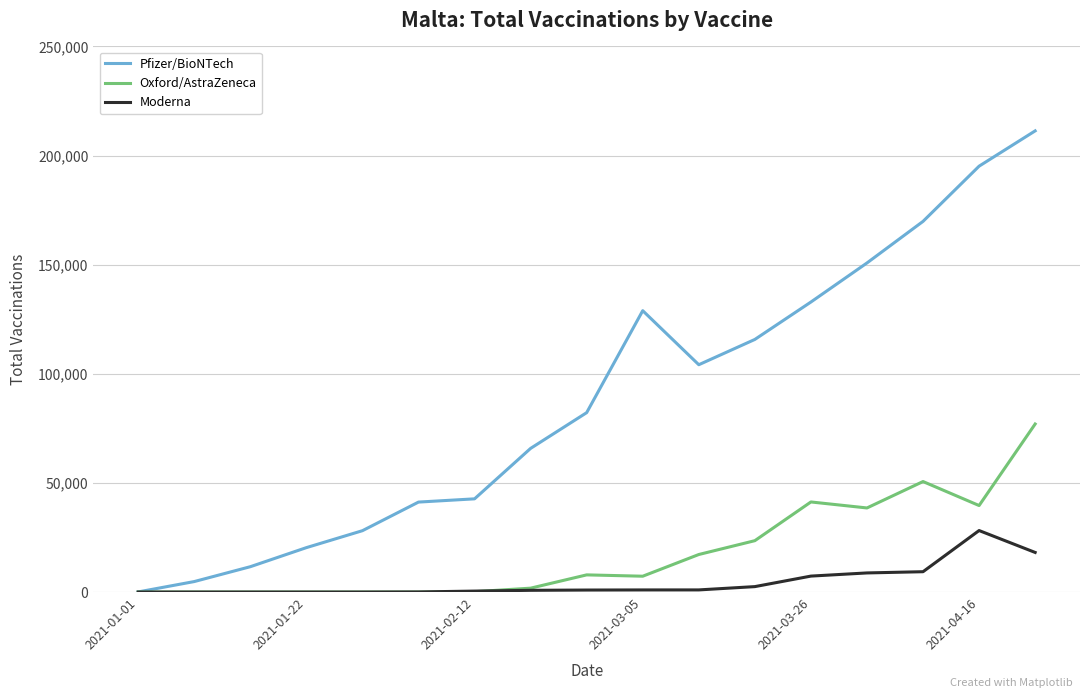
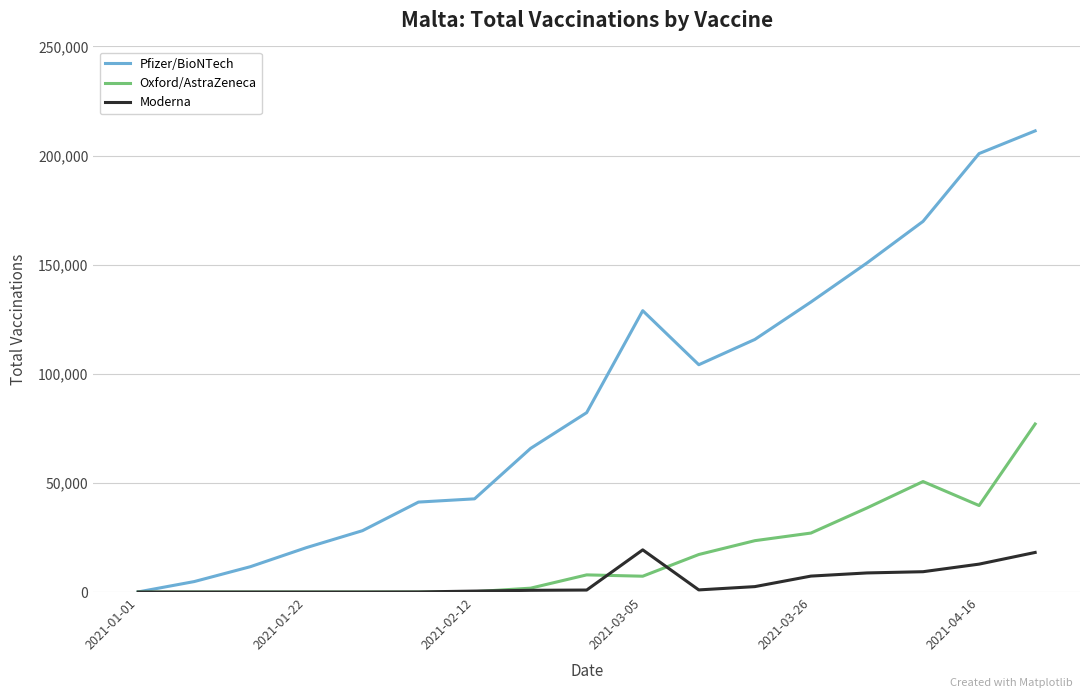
  {
    "Pfizer/BioNTech": {
      "2021-01-22": "20,000",
      "2021-02-12": "43,000",
      "2021-03-05": "129,000",
      "2021-03-26": "133,000",
-     "2021-04-16": "195,000"
+     "2021-04-16": "201,000"
    },
    "Oxford/AstraZeneca": {
      "2021-03-05": "7,000",
-     "2021-03-26": "41,000",
+     "2021-03-26": "27,000",
      "2021-04-16": "40,000"
    },
    "Moderna": {
-     "2021-03-05": "1,000",
+     "2021-03-05": "19,000",
      "2021-03-26": "7,000",
-     "2021-04-16": "28,000"
+     "2021-04-16": "13,000"
    }
  }
